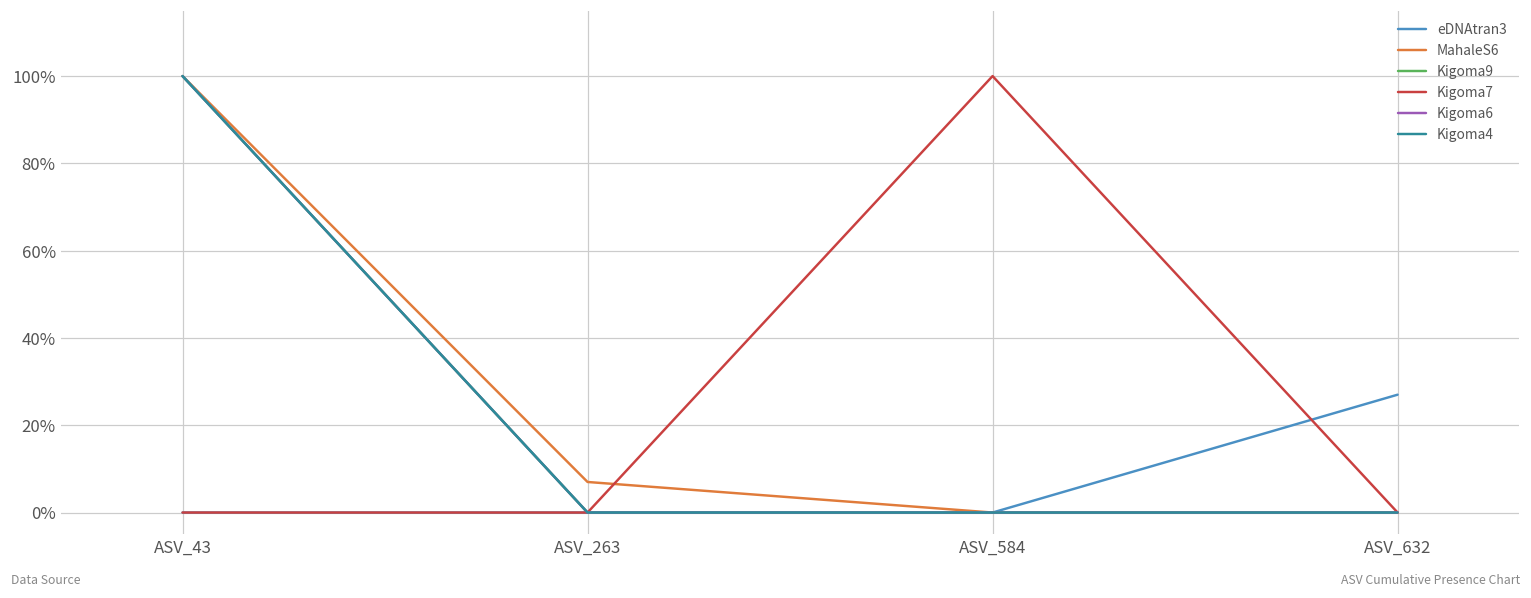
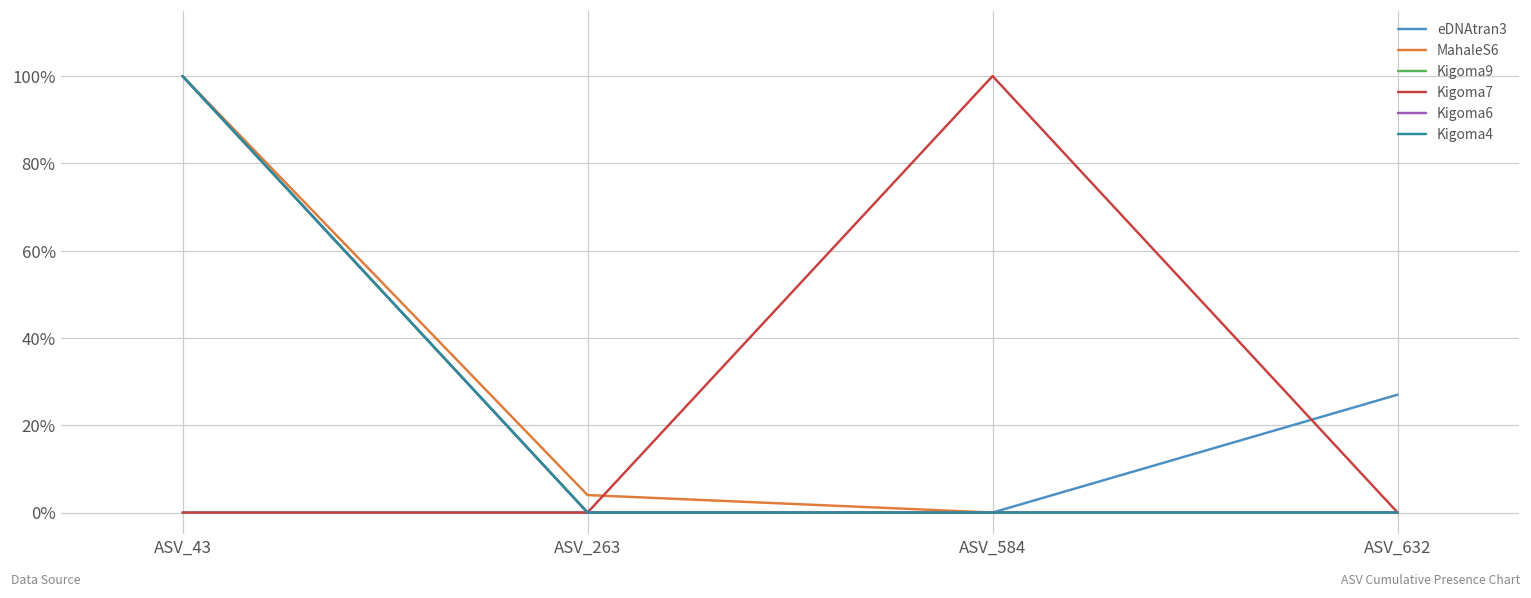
  {
    "MahaleS6": {
-     "ASV_263": "7%"
+     "ASV_263": "4%"
    },
    "Kigoma7": {
      "ASV_584": "100%"
    }
  }
